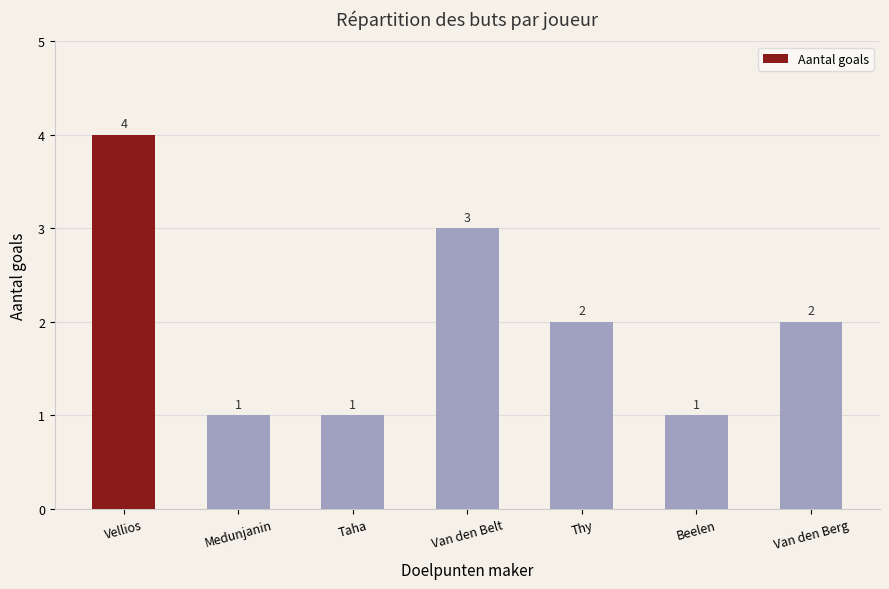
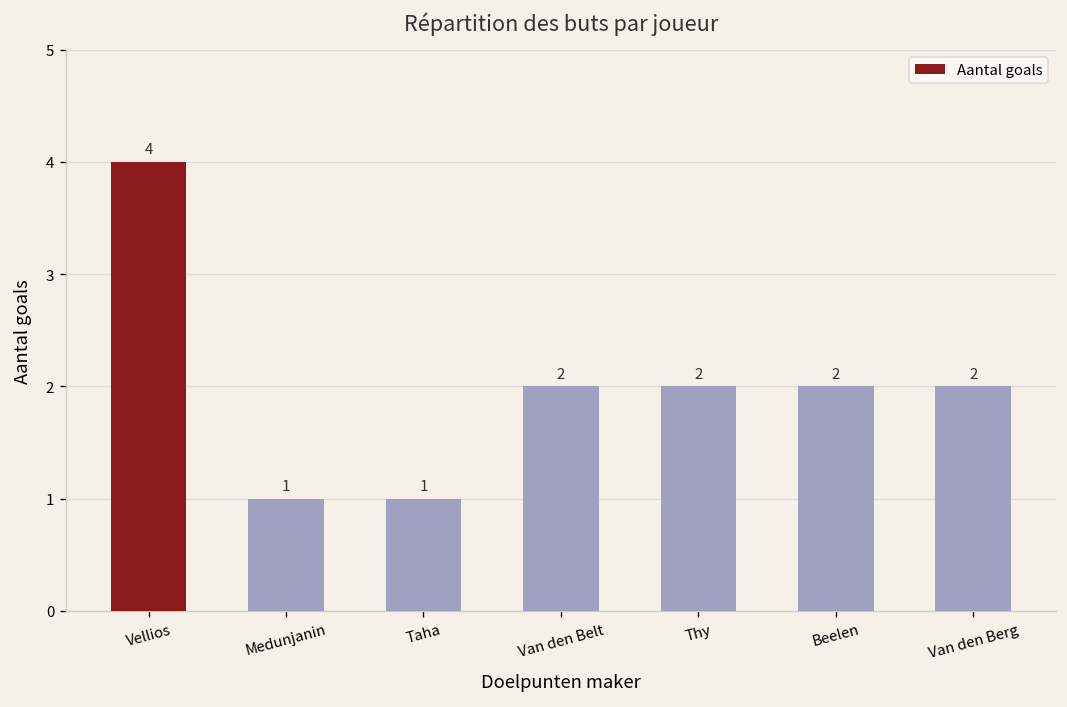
  {
    "Vellios": 4,
    "Medunjanin": 1,
    "Taha": 1,
-   "Van den Belt": 3,
+   "Van den Belt": 2,
    "Thy": 2,
-   "Beelen": 1,
+   "Beelen": 2,
    "Van den Berg": 2
  }
